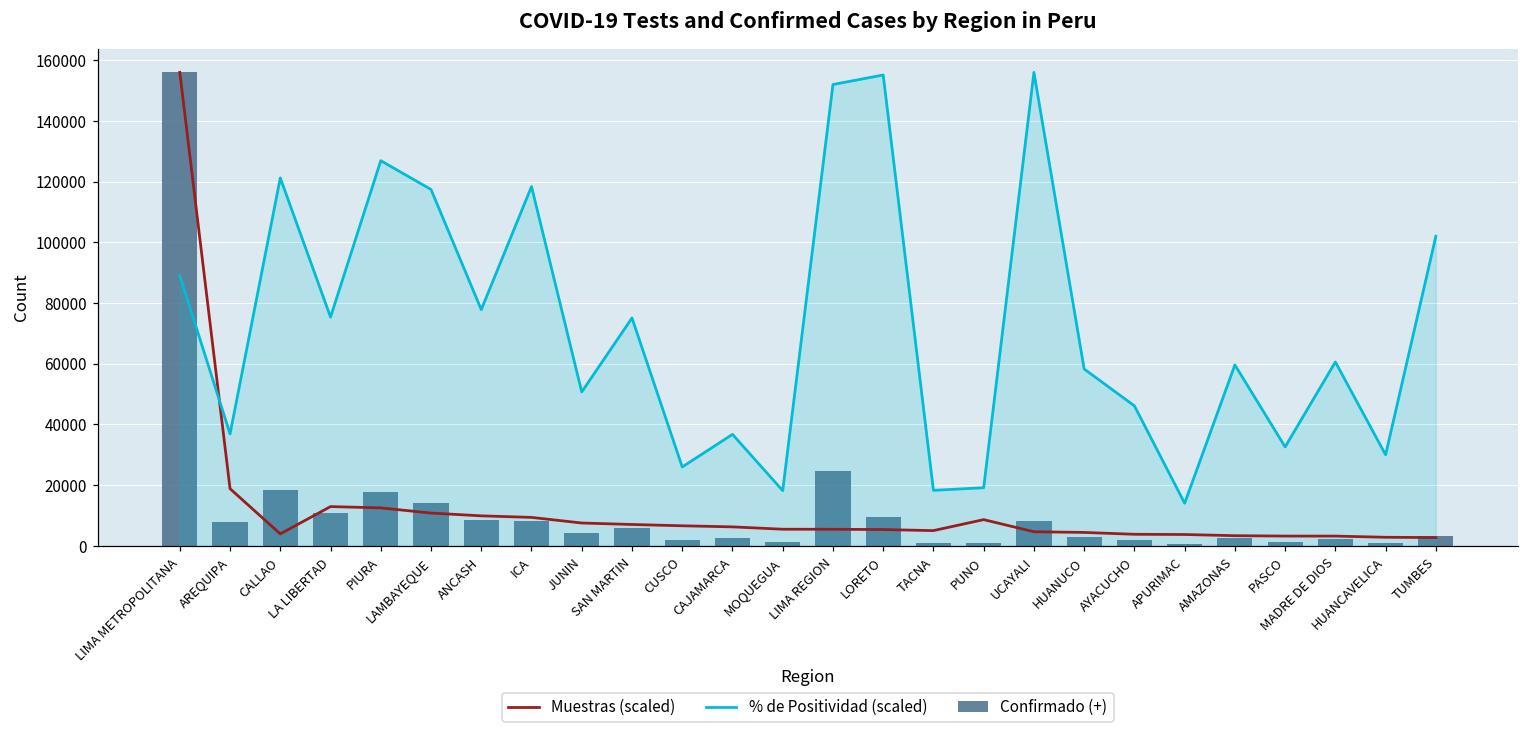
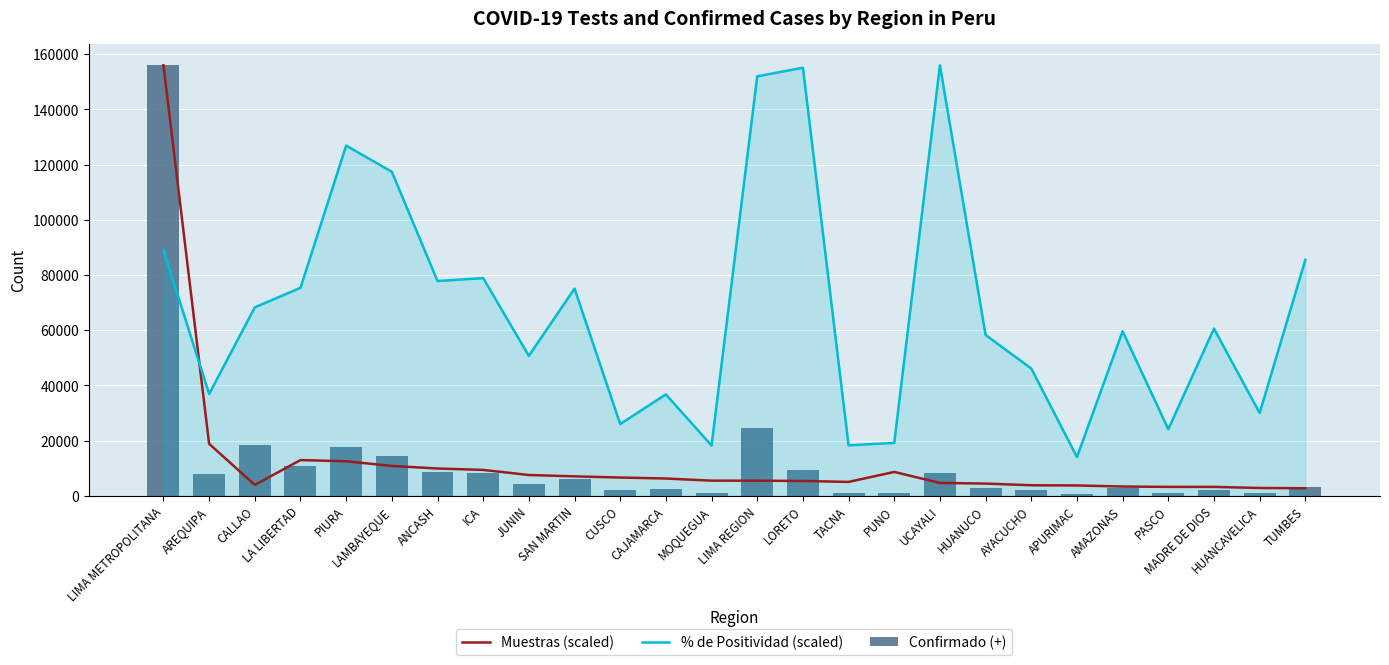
  {
    "Confirmado (+)": {
      "LIMA METROPOLITANA": 156000,
      "AREQUIPA": 8000,
      "CALLAO": 18000,
      "LA LIBERTAD": 11000,
      "PIURA": 18000,
      "LAMBAYEQUE": 14000,
      "ANCASH": 9000,
      "ICA": 8000,
      "JUNIN": 4000,
      "SAN MARTIN": 6000,
      "CUSCO": 2000,
      "CAJAMARCA": 3000,
      "MOQUEGUA": 1000,
      "LIMA REGION": 25000,
      "LORETO": 9000,
      "TACNA": 1000,
      "PUNO": 1000,
      "UCAYALI": 8000,
      "HUANUCO": 3000,
      "AYACUCHO": 2000,
      "AMAZONAS": 3000,
      "PASCO": 1000,
      "MADRE DE DIOS": 2000,
      "HUANCAVELICA": 1000,
      "TUMBES": 3000
    },
    "Muestras (scaled)": {
      "LIMA METROPOLITANA": 156000,
      "AREQUIPA": 19000,
      "CALLAO": 4000,
      "LA LIBERTAD": 13000,
      "PIURA": 13000,
      "LAMBAYEQUE": 11000,
      "ANCASH": 10000,
      "ICA": 9000,
      "JUNIN": 8000,
      "SAN MARTIN": 7000,
      "CUSCO": 7000,
      "CAJAMARCA": 6000,
      "MOQUEGUA": 5000,
      "LIMA REGION": 5000,
      "LORETO": 5000,
      "TACNA": 5000,
      "PUNO": 9000,
      "UCAYALI": 5000,
      "HUANUCO": 4000,
      "AYACUCHO": 4000,
      "APURIMAC": 4000,
      "AMAZONAS": 3000,
      "PASCO": 3000,
      "MADRE DE DIOS": 3000,
      "HUANCAVELICA": 3000,
      "TUMBES": 3000
    },
    "% de Positividad (scaled)": {
      "LIMA METROPOLITANA": 89000,
      "AREQUIPA": 37000,
-     "CALLAO": 121000,
+     "CALLAO": 68000,
      "LA LIBERTAD": 75000,
      "PIURA": 127000,
      "LAMBAYEQUE": 117000,
      "ANCASH": 78000,
-     "ICA": 118000,
+     "ICA": 79000,
      "JUNIN": 51000,
      "SAN MARTIN": 75000,
      "CUSCO": 26000,
      "CAJAMARCA": 37000,
      "MOQUEGUA": 18000,
      "LIMA REGION": 152000,
      "LORETO": 155000,
      "TACNA": 18000,
      "PUNO": 19000,
      "UCAYALI": 156000,
      "HUANUCO": 58000,
      "AYACUCHO": 46000,
      "APURIMAC": 14000,
      "AMAZONAS": 60000,
-     "PASCO": 33000,
+     "PASCO": 24000,
      "MADRE DE DIOS": 61000,
      "HUANCAVELICA": 30000,
-     "TUMBES": 102000
+     "TUMBES": 85000
    }
  }
